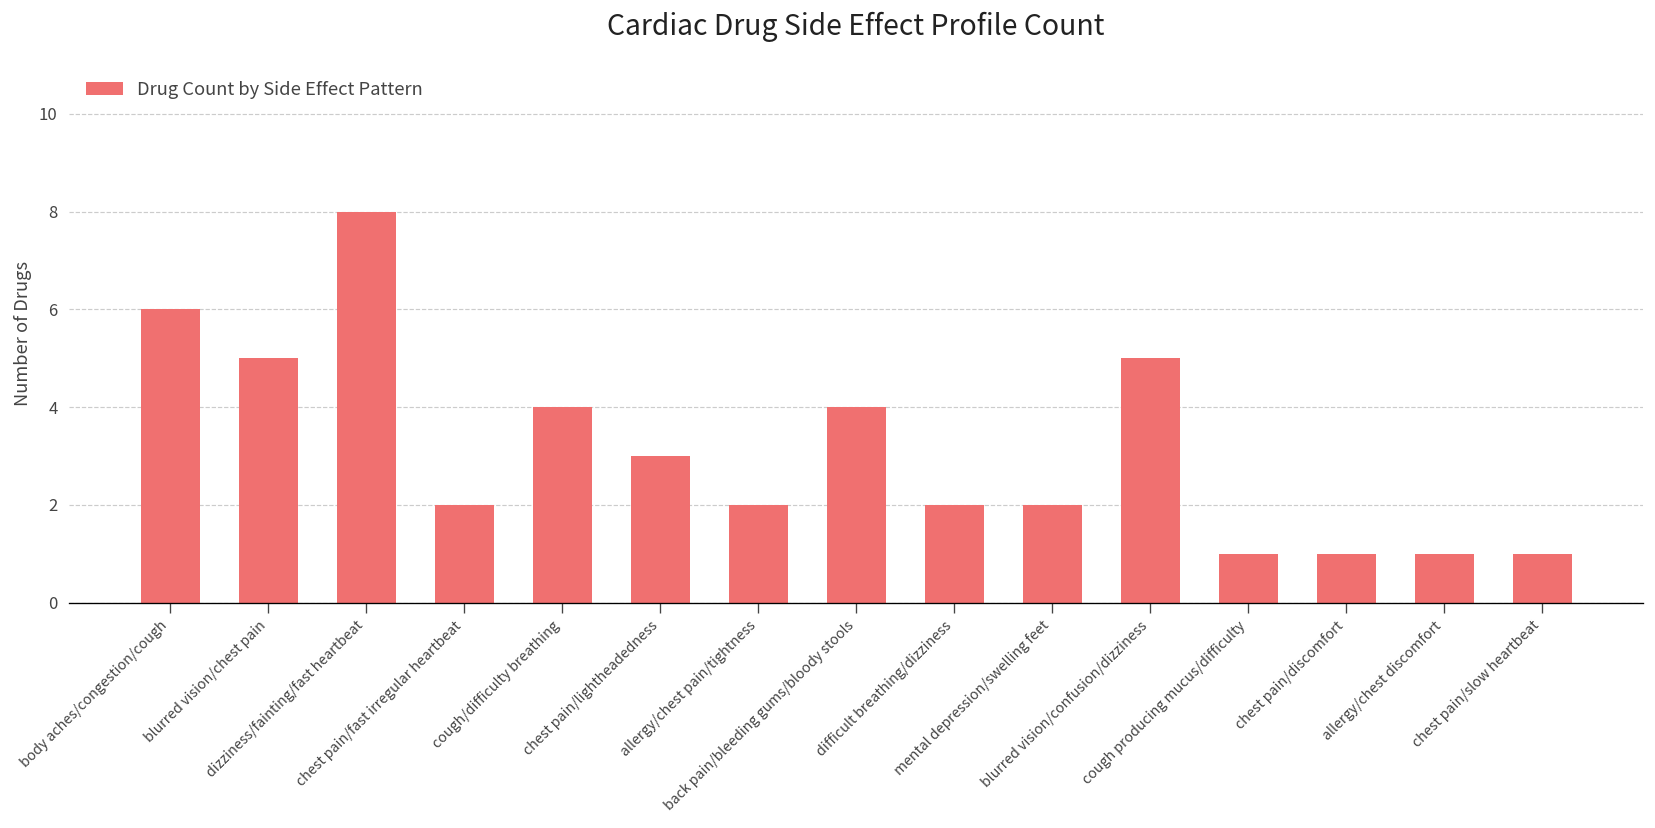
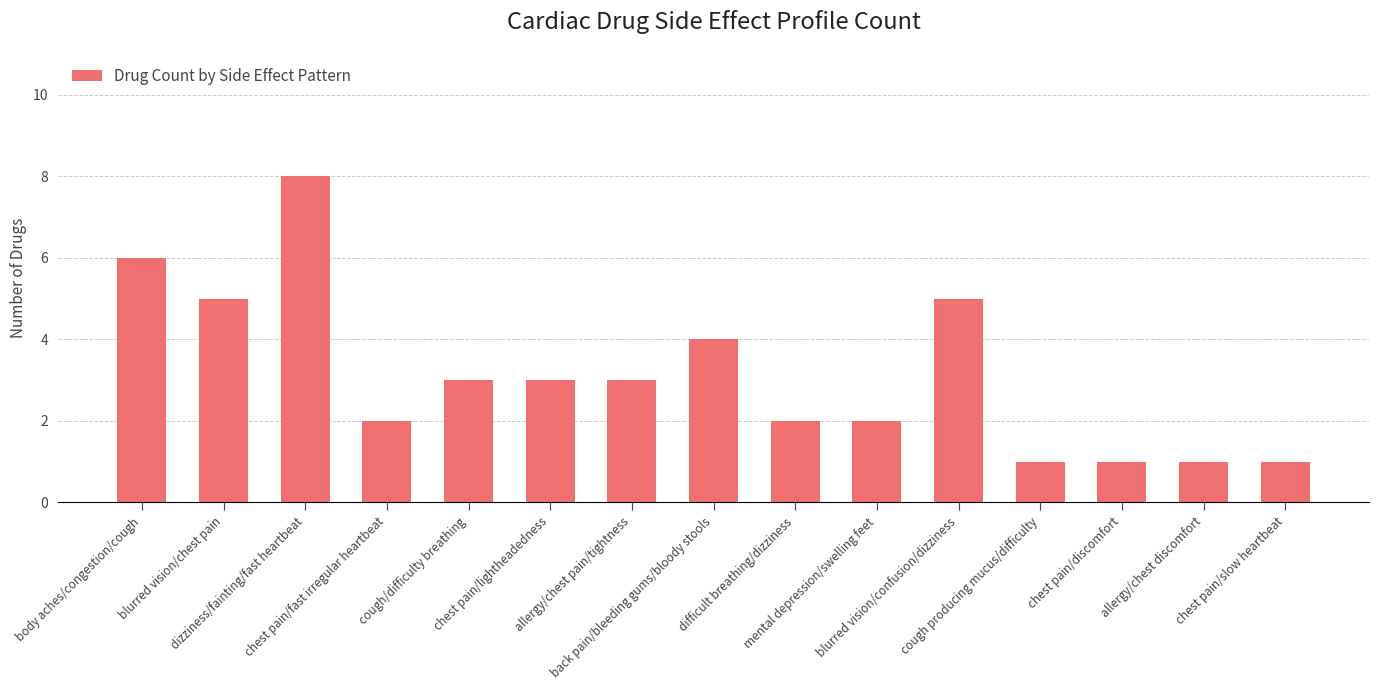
  {
    "body aches/congestion/cough": 6,
    "blurred vision/chest pain": 5,
    "dizziness/fainting/fast heartbeat": 8,
    "chest pain/fast irregular heartbeat": 2,
-   "cough/difficulty breathing": 4,
+   "cough/difficulty breathing": 3,
    "chest pain/lightheadedness": 3,
-   "allergy/chest pain/tightness": 2,
+   "allergy/chest pain/tightness": 3,
    "back pain/bleeding gums/bloody stools": 4,
    "difficult breathing/dizziness": 2,
    "mental depression/swelling feet": 2,
    "blurred vision/confusion/dizziness": 5,
    "cough producing mucus/difficulty": 1,
    "chest pain/discomfort": 1,
    "allergy/chest discomfort": 1,
    "chest pain/slow heartbeat": 1
  }
